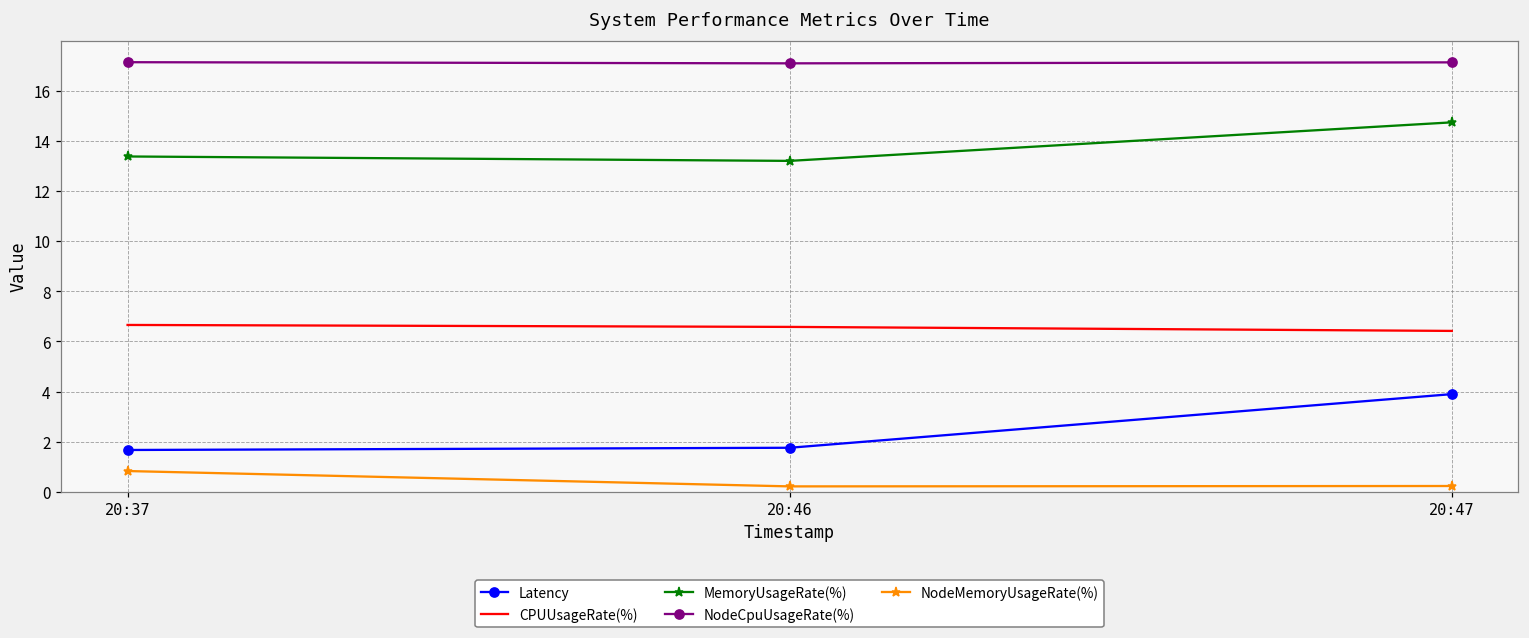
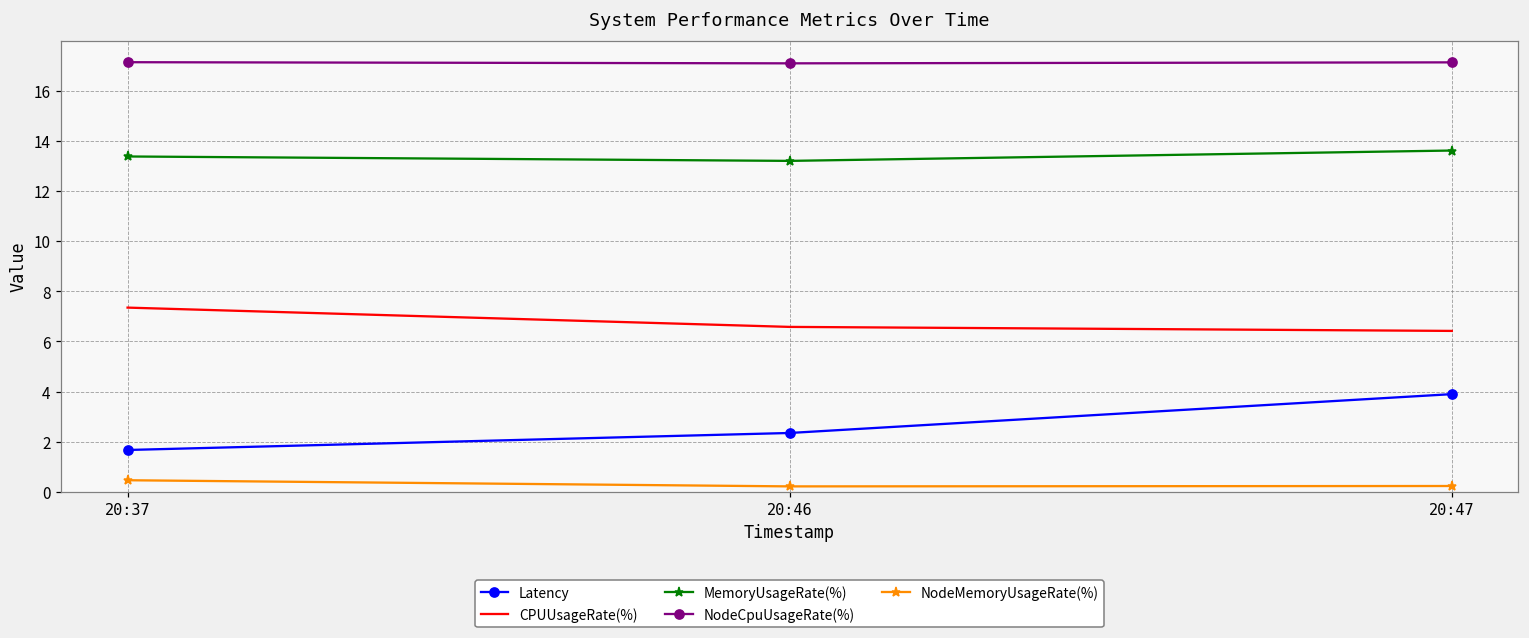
  {
    "Latency": {
      "20:37": 1.7,
-     "20:46": 1.8,
+     "20:46": 2.4,
      "20:47": 3.9
    },
    "CPUUsageRate(%)": {
-     "20:37": 6.7,
+     "20:37": 7.4,
      "20:46": 6.6,
      "20:47": 6.4
    },
    "MemoryUsageRate(%)": {
      "20:37": 13.4,
      "20:46": 13.2,
-     "20:47": 14.7
+     "20:47": 13.6
    },
    "NodeCpuUsageRate(%)": {
      "20:37": 17.1,
      "20:46": 17.1,
      "20:47": 17.1
    },
    "NodeMemoryUsageRate(%)": {
-     "20:37": 0.8,
+     "20:37": 0.5,
      "20:46": 0.2,
      "20:47": 0.2
    }
  }
